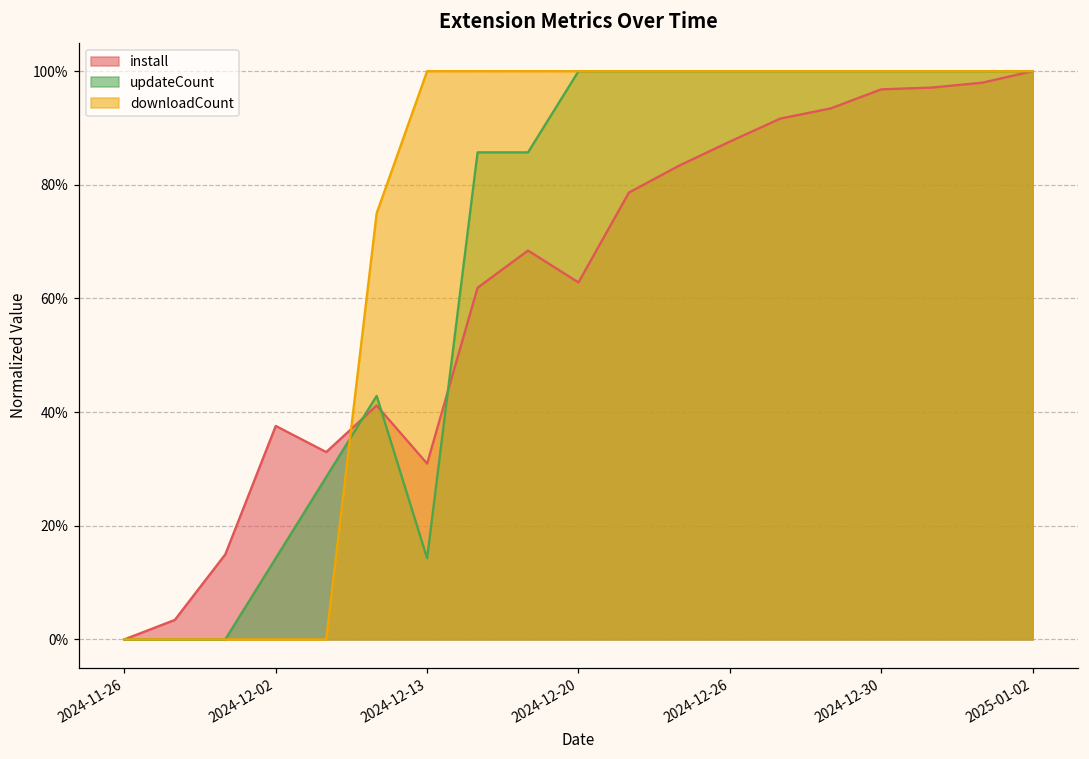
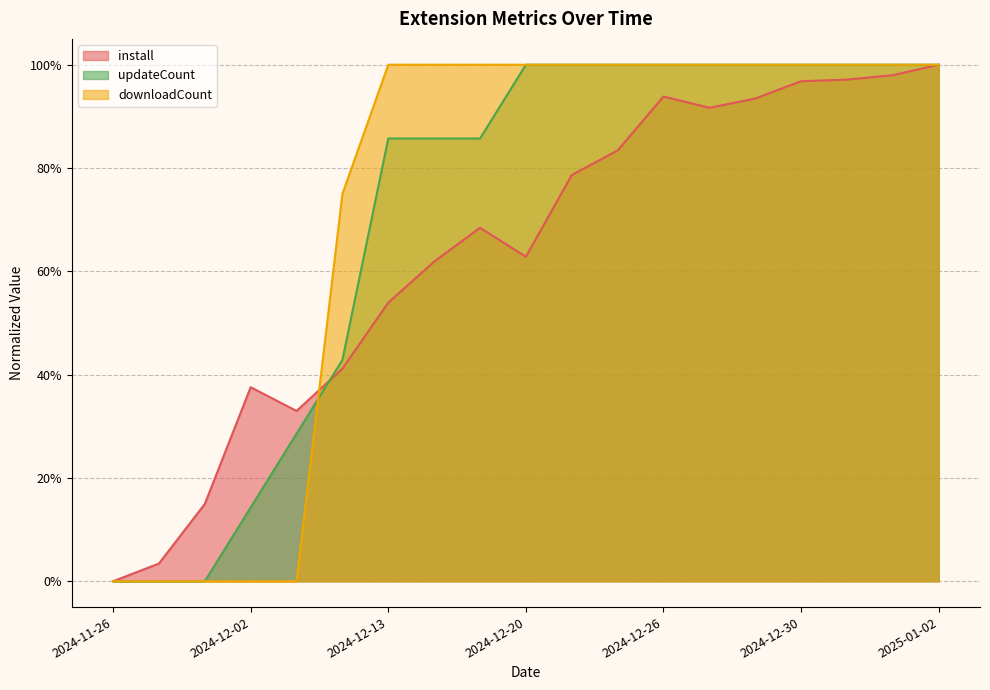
  {
    "install": {
      "2024-12-02": "38%",
-     "2024-12-13": "31%",
+     "2024-12-13": "54%",
      "2024-12-20": "63%",
-     "2024-12-26": "88%",
+     "2024-12-26": "94%",
      "2024-12-30": "97%"
    },
    "updateCount": {
      "2024-12-02": "14%",
-     "2024-12-13": "14%"
+     "2024-12-13": "86%"
    },
    "downloadCount": {
      "2024-12-02": "0%",
      "2024-12-13": "100%"
    }
  }
